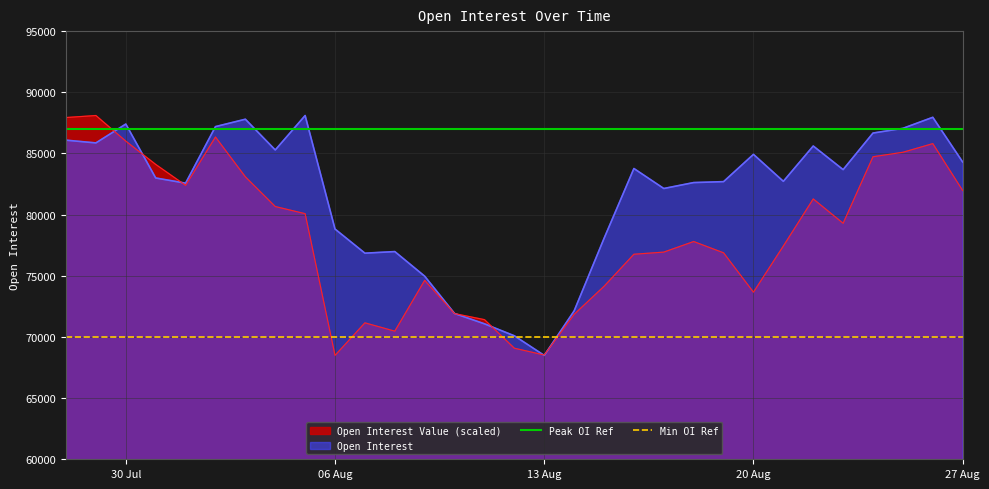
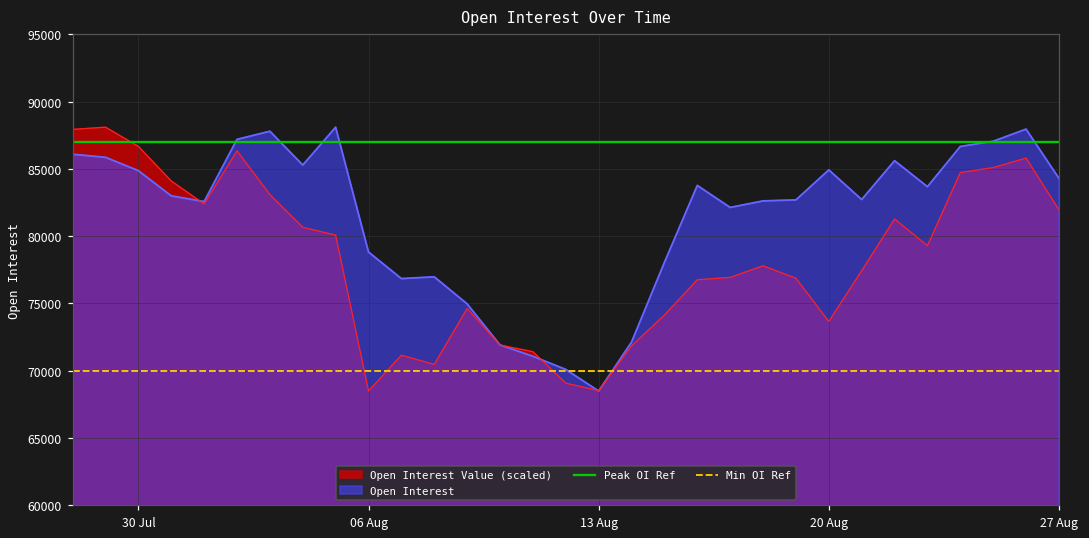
  {
    "Open Interest Value (scaled)": {
-     "30 Jul": 86000,
+     "30 Jul": 86700,
      "06 Aug": 68500,
      "20 Aug": 73700,
      "27 Aug": 82000
    },
    "Open Interest": {
-     "30 Jul": 87400,
+     "30 Jul": 84900,
      "06 Aug": 78800,
      "20 Aug": 84900,
      "27 Aug": 84300
    }
  }
